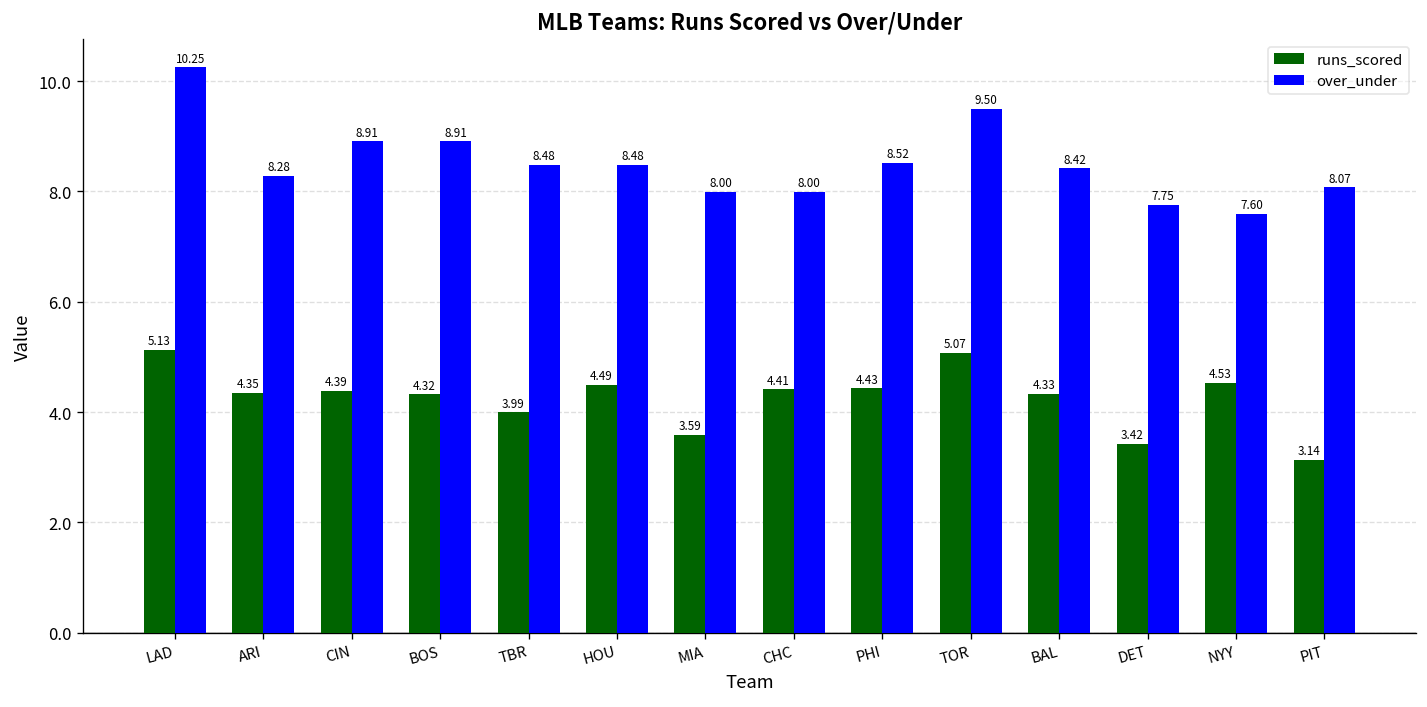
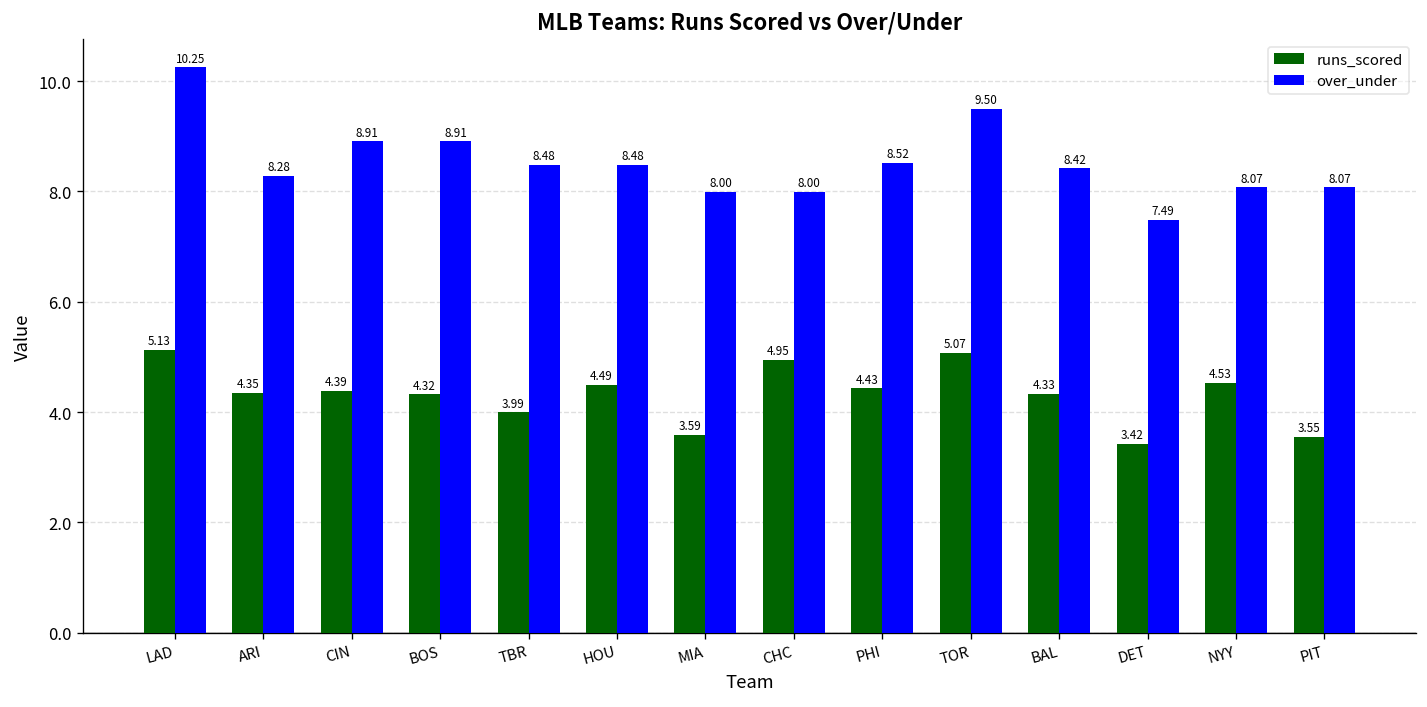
  {
    "runs_scored": {
      "LAD": 5.13,
      "ARI": 4.35,
      "CIN": 4.39,
      "BOS": 4.32,
      "TBR": 3.99,
      "HOU": 4.49,
      "MIA": 3.59,
-     "CHC": 4.41,
+     "CHC": 4.95,
      "PHI": 4.43,
      "TOR": 5.07,
      "BAL": 4.33,
      "DET": 3.42,
      "NYY": 4.53,
-     "PIT": 3.14
+     "PIT": 3.55
    },
    "over_under": {
      "LAD": 10.25,
      "ARI": 8.28,
      "CIN": 8.91,
      "BOS": 8.91,
      "TBR": 8.48,
      "HOU": 8.48,
      "MIA": 8.00,
      "CHC": 8.00,
      "PHI": 8.52,
      "TOR": 9.50,
      "BAL": 8.42,
-     "DET": 7.75,
-     "NYY": 7.60,
+     "DET": 7.49,
+     "NYY": 8.07,
      "PIT": 8.07
    }
  }
